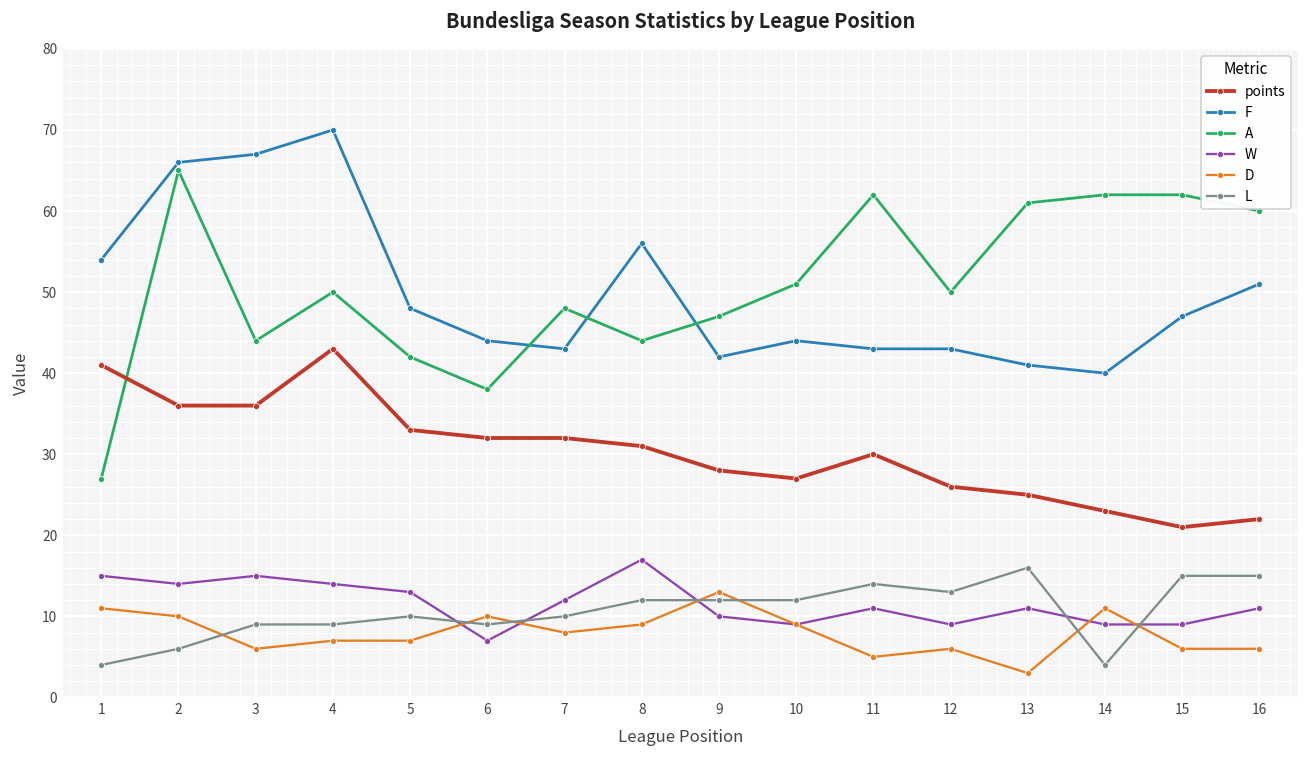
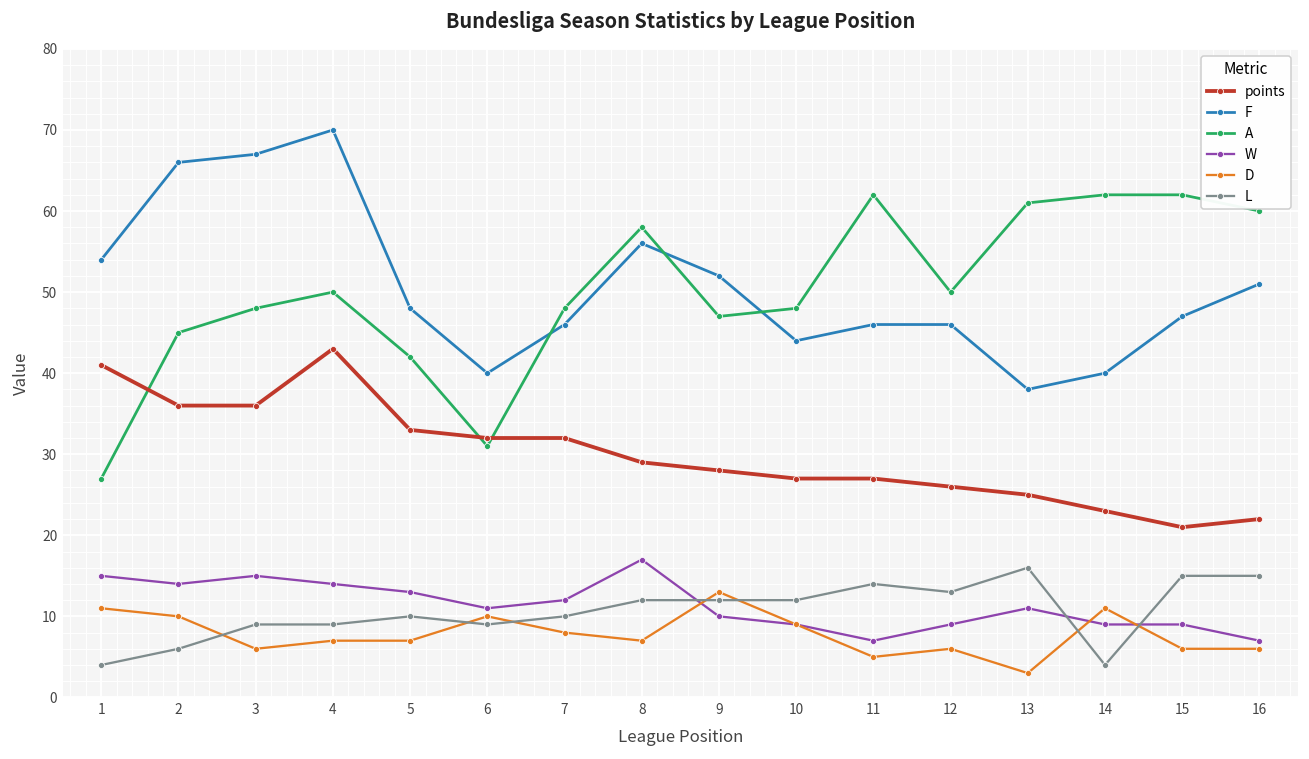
  {
    "points": {
      "1": 41,
      "2": 36,
      "3": 36,
      "4": 43,
      "5": 33,
      "6": 32,
      "7": 32,
-     "8": 31,
+     "8": 29,
      "9": 28,
      "10": 27,
-     "11": 30,
+     "11": 27,
      "12": 26,
      "13": 25,
      "14": 23,
      "15": 21,
      "16": 22
    },
    "F": {
      "1": 54,
      "2": 66,
      "3": 67,
      "4": 70,
      "5": 48,
-     "6": 44,
-     "7": 43,
+     "6": 40,
+     "7": 46,
      "8": 56,
-     "9": 42,
+     "9": 52,
      "10": 44,
-     "11": 43,
-     "12": 43,
-     "13": 41,
+     "11": 46,
+     "12": 46,
+     "13": 38,
      "14": 40,
      "15": 47,
      "16": 51
    },
    "A": {
      "1": 27,
-     "2": 65,
-     "3": 44,
+     "2": 45,
+     "3": 48,
      "4": 50,
      "5": 42,
-     "6": 38,
+     "6": 31,
      "7": 48,
-     "8": 44,
+     "8": 58,
      "9": 47,
-     "10": 51,
+     "10": 48,
      "11": 62,
      "12": 50,
      "13": 61,
      "14": 62,
      "15": 62,
      "16": 60
    },
    "W": {
      "1": 15,
      "2": 14,
      "3": 15,
      "4": 14,
      "5": 13,
-     "6": 7,
+     "6": 11,
      "7": 12,
      "8": 17,
      "9": 10,
-     "11": 11,
+     "11": 7,
      "12": 9,
      "13": 11,
      "14": 9,
      "15": 9,
-     "16": 11
+     "16": 7
    },
    "D": {
      "1": 11,
      "2": 10,
      "3": 6,
      "4": 7,
      "5": 7,
      "6": 10,
      "7": 8,
-     "8": 9,
+     "8": 7,
      "9": 13,
      "11": 5,
      "12": 6,
      "13": 3,
      "14": 11,
      "15": 6,
      "16": 6
    },
    "L": {
      "1": 4,
      "2": 6,
      "3": 9,
      "4": 9,
      "5": 10,
      "6": 9,
      "7": 10,
      "8": 12,
      "9": 12,
      "10": 12,
      "11": 14,
      "12": 13,
      "13": 16,
      "14": 4,
      "15": 15,
      "16": 15
    }
  }
